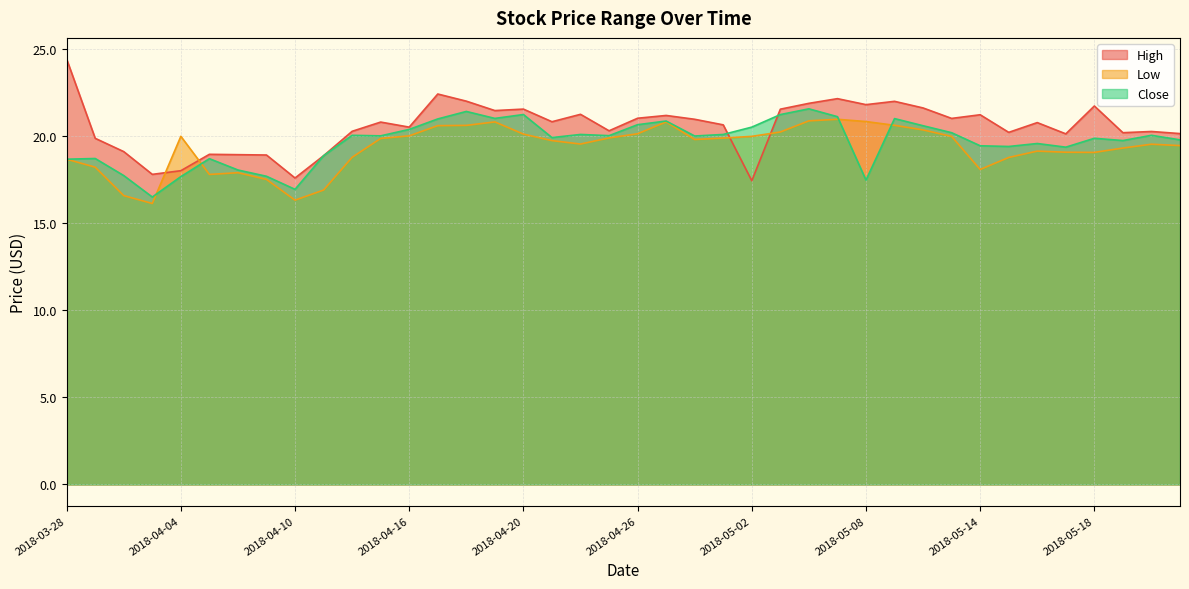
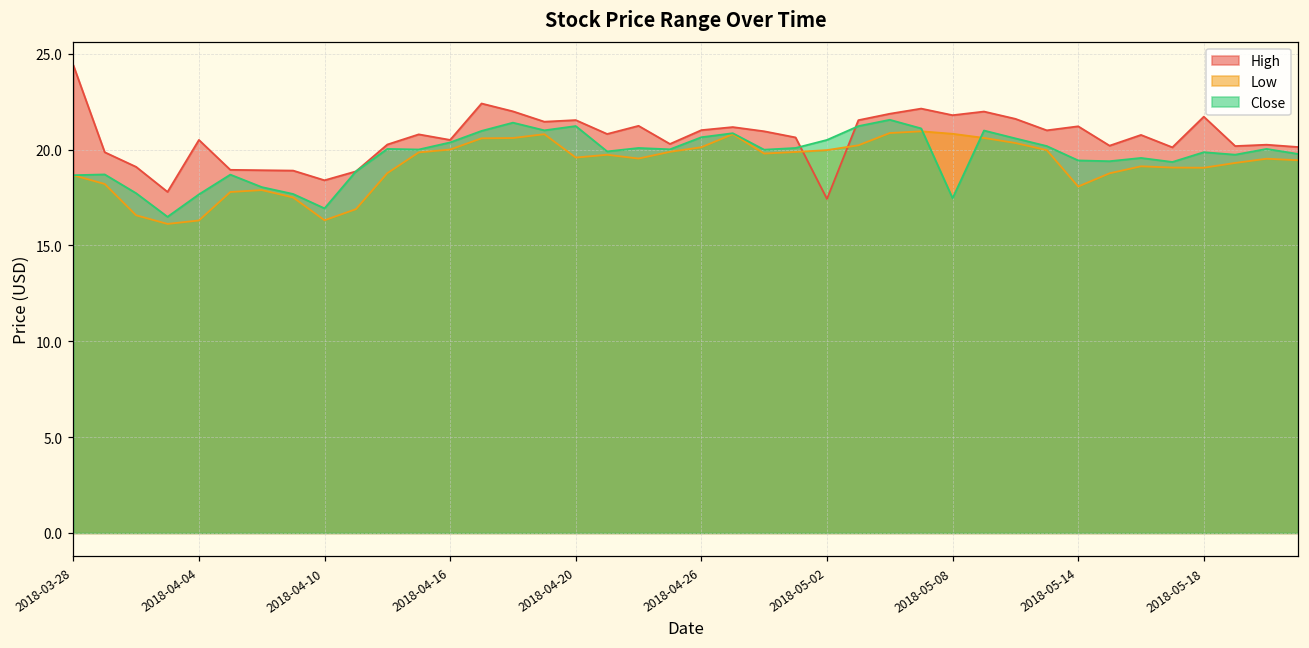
  {
    "High": {
      "2018-03-28": 24.4,
-     "2018-04-04": 18.0,
-     "2018-04-10": 17.6,
+     "2018-04-04": 20.5,
+     "2018-04-10": 18.4,
      "2018-04-20": 21.5,
      "2018-04-26": 21.0,
      "2018-05-02": 17.4,
      "2018-05-08": 21.8,
      "2018-05-14": 21.2,
      "2018-05-18": 21.7
    },
    "Low": {
-     "2018-04-04": 20.0,
+     "2018-04-04": 16.3,
      "2018-04-10": 16.3,
      "2018-04-16": 20.0,
-     "2018-04-20": 20.1,
+     "2018-04-20": 19.6,
      "2018-04-26": 20.1,
      "2018-05-02": 20.0,
      "2018-05-08": 20.8,
      "2018-05-14": 18.1,
      "2018-05-18": 19.0
    },
    "Close": {
      "2018-04-04": 17.7,
      "2018-04-10": 16.9,
      "2018-04-20": 21.2,
      "2018-04-26": 20.6,
      "2018-05-02": 20.5,
      "2018-05-08": 17.5,
      "2018-05-14": 19.4,
      "2018-05-18": 19.9
    }
  }
